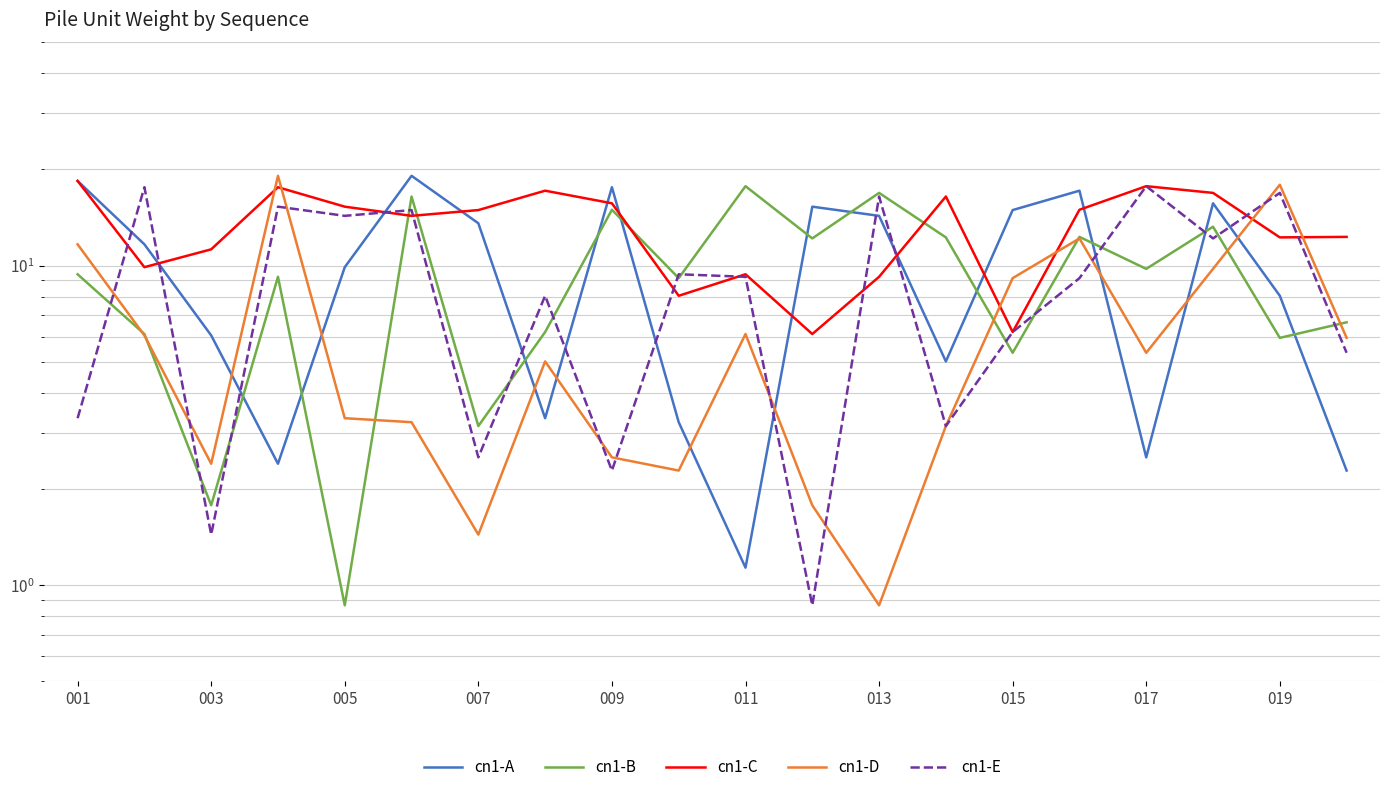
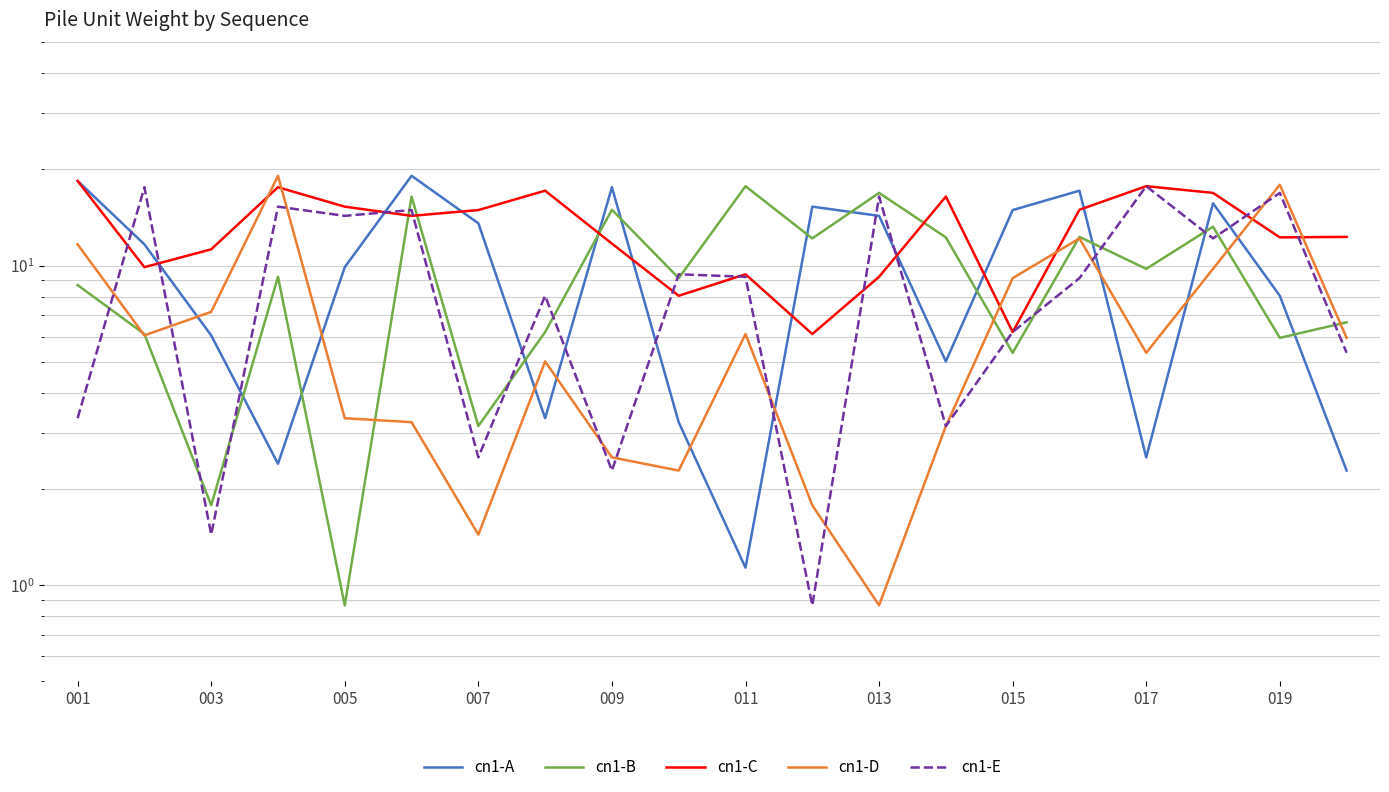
  {
    "cn1-A": {
      "003": 6.0,
      "005": 9.9,
      "007": 13.6,
      "009": 18,
      "011": 1.13,
      "013": 14,
      "015": 15,
      "017": 2.5,
      "019": 8.0
    },
    "cn1-B": {
-     "001": 9.4,
+     "001": 8.7,
      "003": 1.8,
      "005": 0.86,
      "007": 3.1,
      "009": 15,
      "011": 18,
      "013": 17,
      "015": 5.3,
      "017": 9.8,
      "019": 5.9
    },
    "cn1-C": {
      "003": 11.2,
      "005": 15,
      "007": 15,
-     "009": 16,
+     "009": 11.7,
      "013": 9.2,
      "019": 12.3
    },
    "cn1-D": {
      "001": 11.7,
-     "003": 2.4,
+     "003": 7.2,
      "005": 3.3,
      "007": 1.4,
      "009": 2.5,
      "011": 6.1,
      "013": 0.86,
      "015": 9.1,
      "017": 5.3,
      "019": 18
    },
    "cn1-E": {
      "001": 3.3,
      "003": 1.4,
      "005": 14,
      "007": 2.5,
      "009": 2.3,
      "013": 16,
      "019": 17
    }
  }
